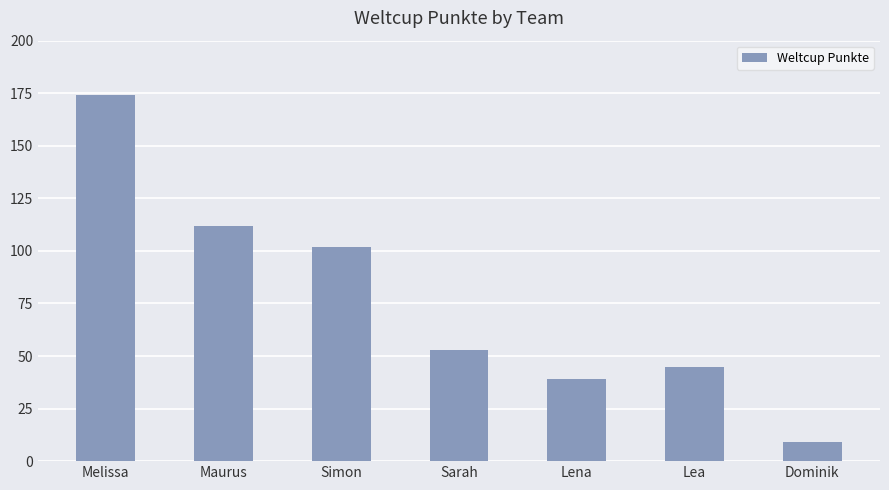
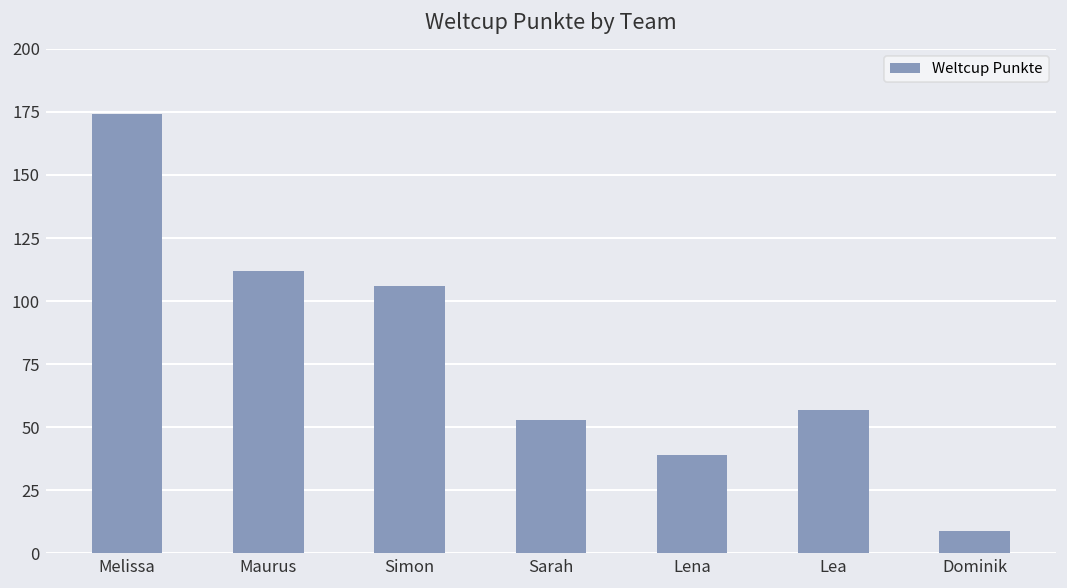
  {
    "Melissa": 174,
    "Maurus": 112,
-   "Simon": 102,
+   "Simon": 106,
    "Sarah": 53,
    "Lena": 39,
-   "Lea": 45,
+   "Lea": 57,
    "Dominik": 9
  }
